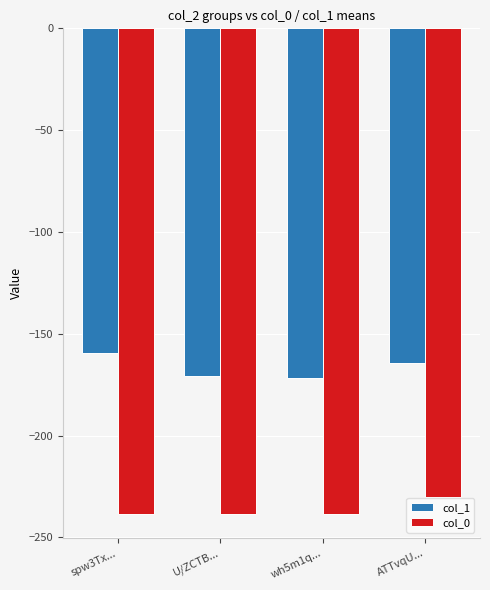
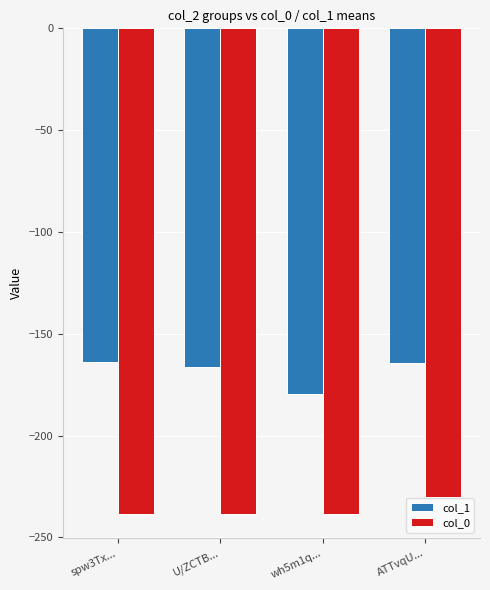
  {
    "col_1": {
-     "spw3Tx...": -159,
-     "U/ZCTB...": -171,
-     "wh5m1q...": -172,
+     "spw3Tx...": -164,
+     "U/ZCTB...": -167,
+     "wh5m1q...": -180,
      "ATTvqU...": -164
    },
    "col_0": {
      "spw3Tx...": -239,
      "U/ZCTB...": -239,
      "wh5m1q...": -239,
      "ATTvqU...": -230
    }
  }
